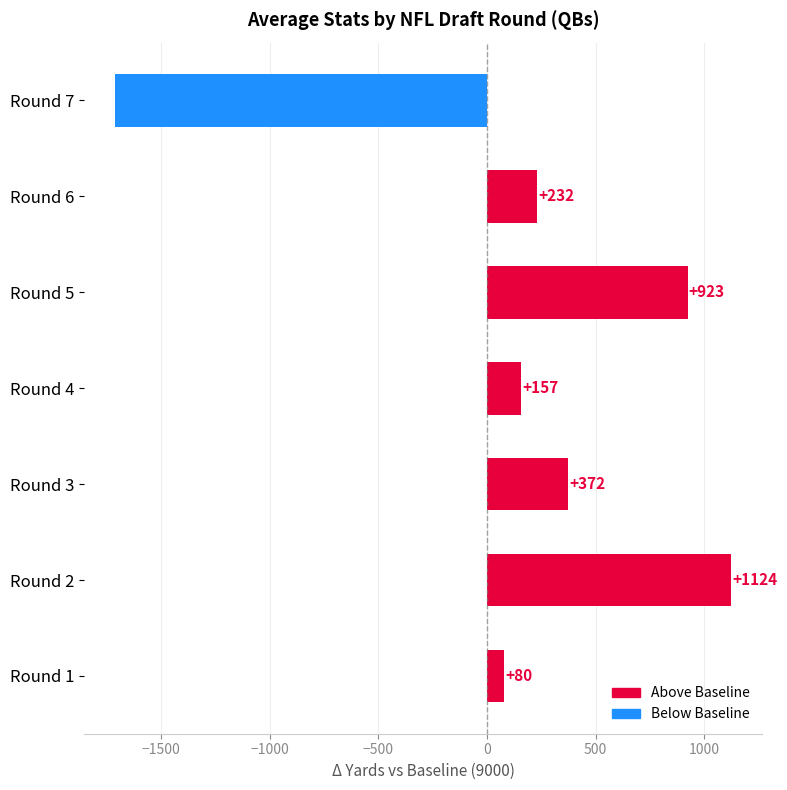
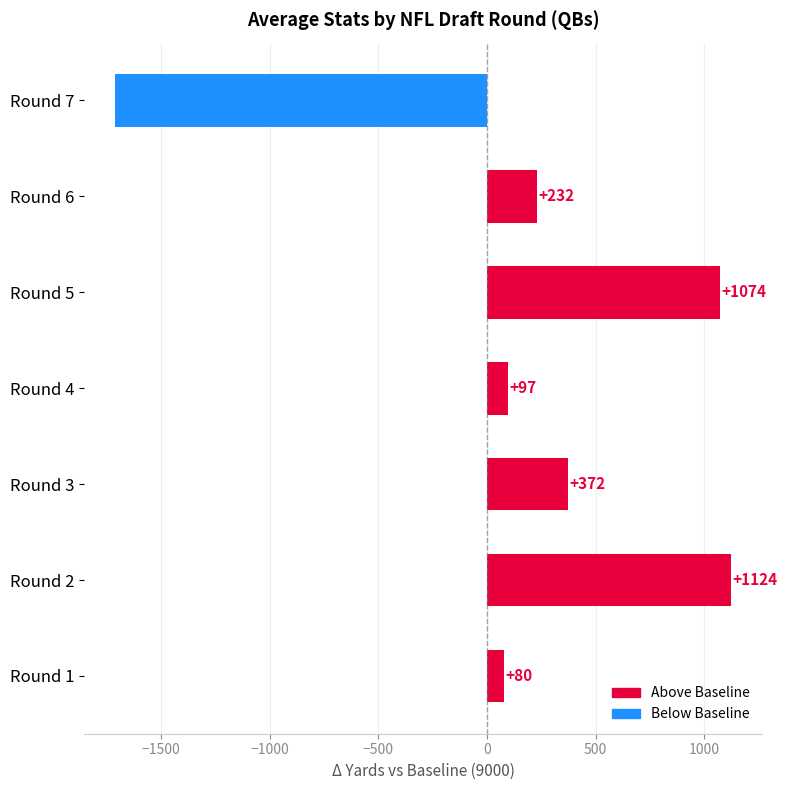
  {
    "Round 6": "+232",
-   "Round 5": "+923",
-   "Round 4": "+157",
+   "Round 5": "+1074",
+   "Round 4": "+97",
    "Round 3": "+372",
    "Round 2": "+1124",
    "Round 1": "+80"
  }
